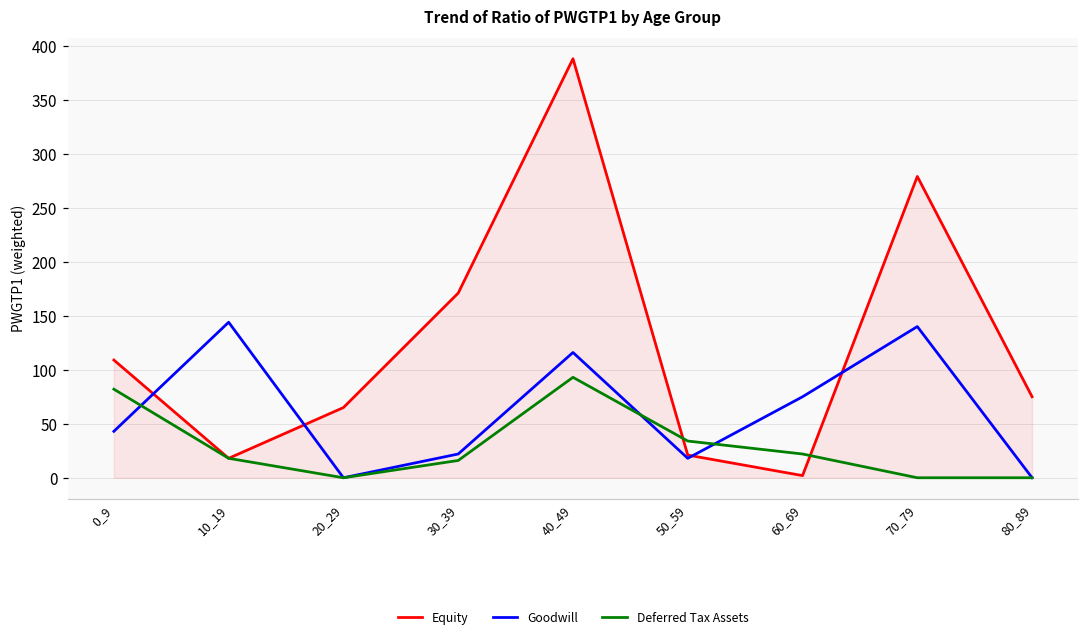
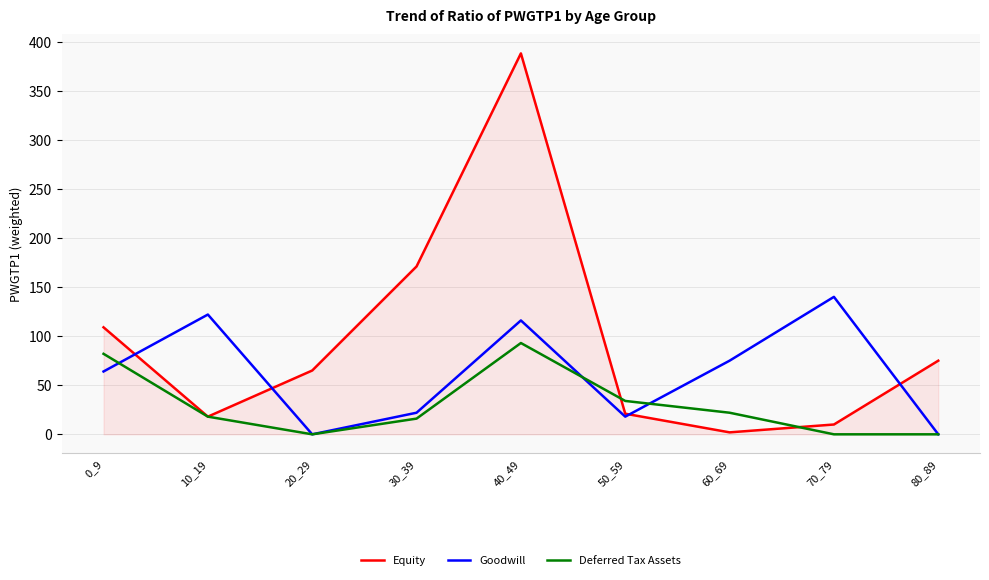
  {
    "Equity": {
      "0_9": 110,
      "20_29": 70,
      "30_39": 170,
      "40_49": 390,
      "50_59": 20,
      "60_69": 0,
-     "70_79": 280,
+     "70_79": 10,
      "80_89": 80
    },
    "Goodwill": {
-     "0_9": 40,
-     "10_19": 140,
+     "0_9": 60,
+     "10_19": 120,
      "30_39": 20,
      "40_49": 120,
      "50_59": 20,
      "60_69": 80,
      "70_79": 140
    },
    "Deferred Tax Assets": {
      "0_9": 80,
      "30_39": 20,
      "40_49": 90,
      "50_59": 30,
      "60_69": 20,
      "70_79": 0
    }
  }
